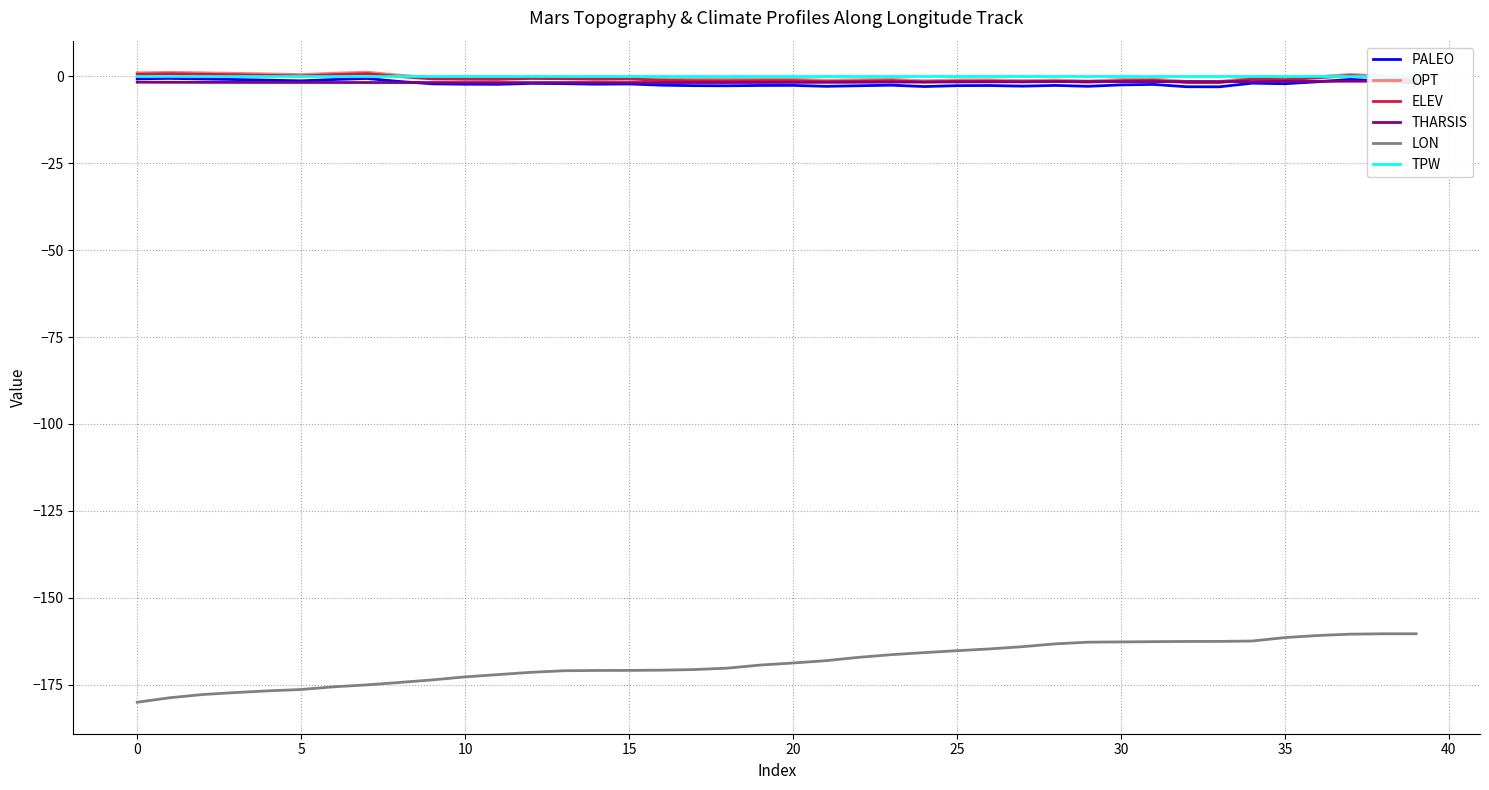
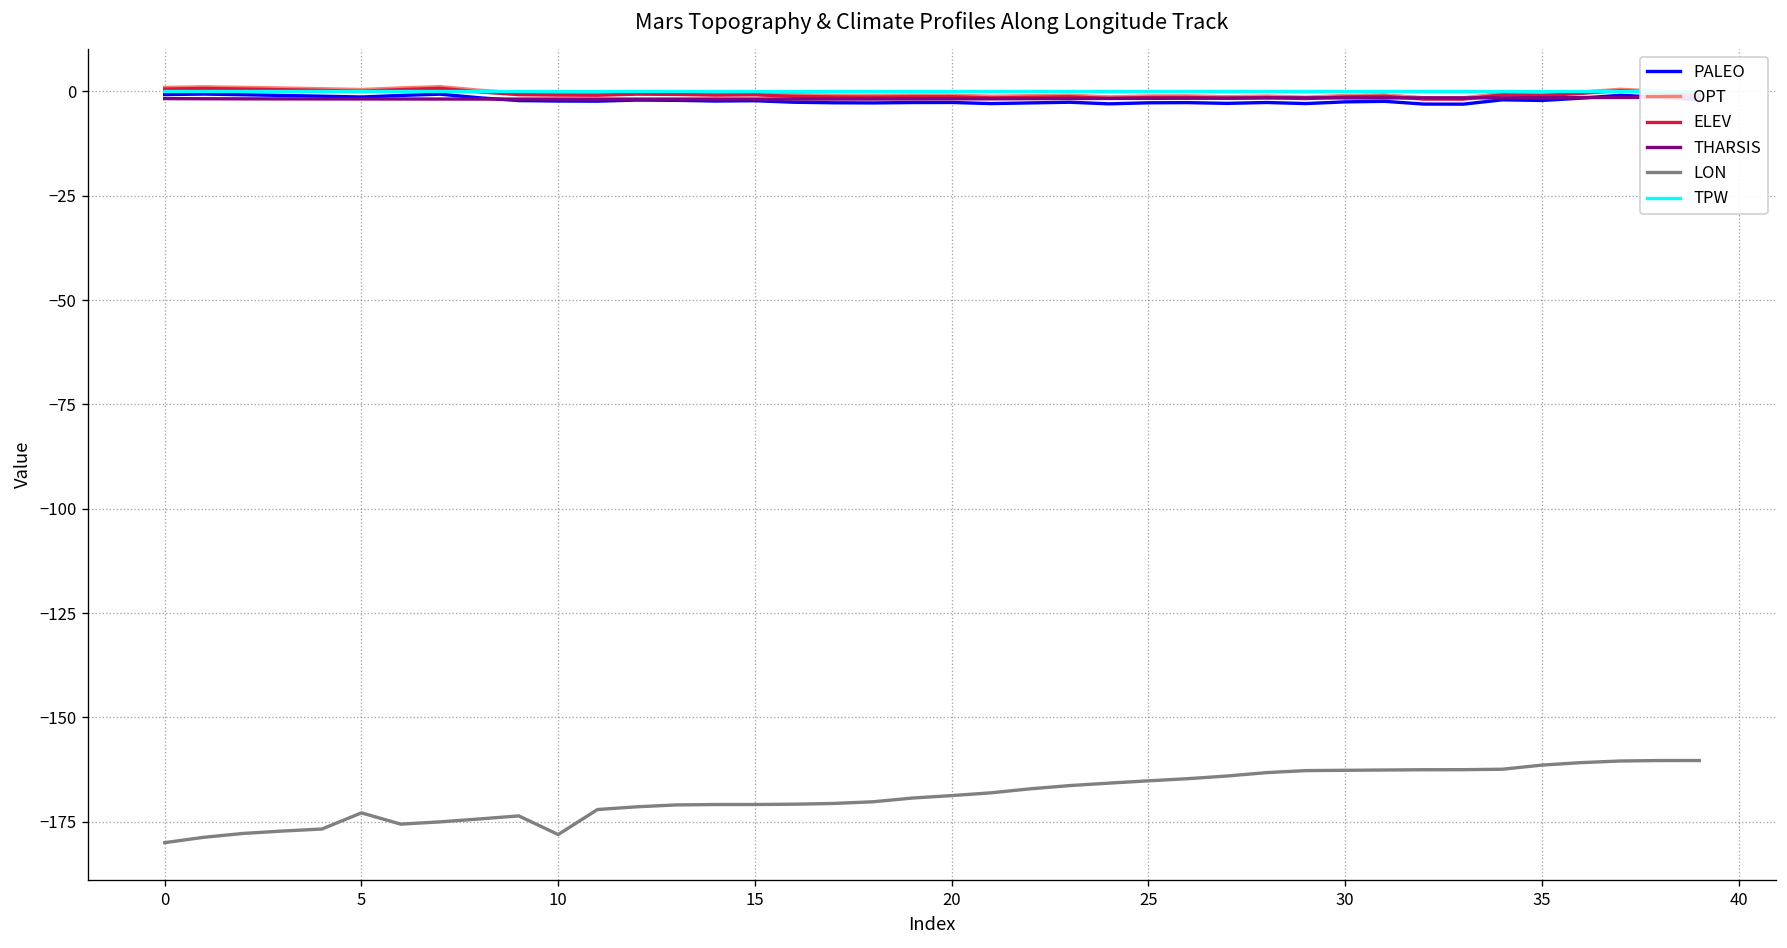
  {
    "PALEO": {
      "0": -1,
      "20": -3,
      "25": -3,
      "30": -2
    },
    "THARSIS": {
      "0": -2
    },
    "LON": {
      "0": -180,
-     "5": -176,
-     "10": -173,
+     "5": -173,
+     "10": -178,
      "15": -171,
      "20": -169,
      "25": -165,
      "30": -163,
      "35": -161
    },
    "TPW": {
      "20": 0,
      "25": 0,
      "30": 0
    }
  }
